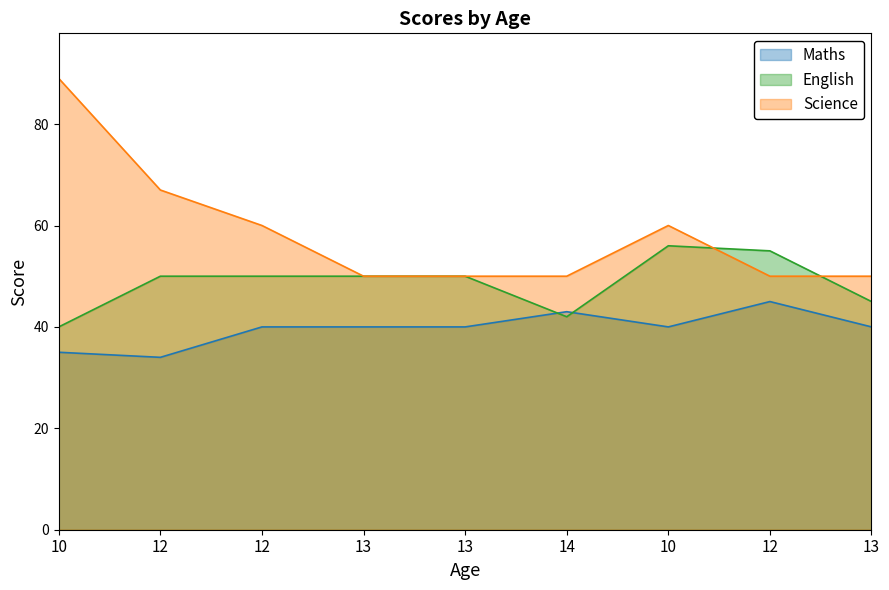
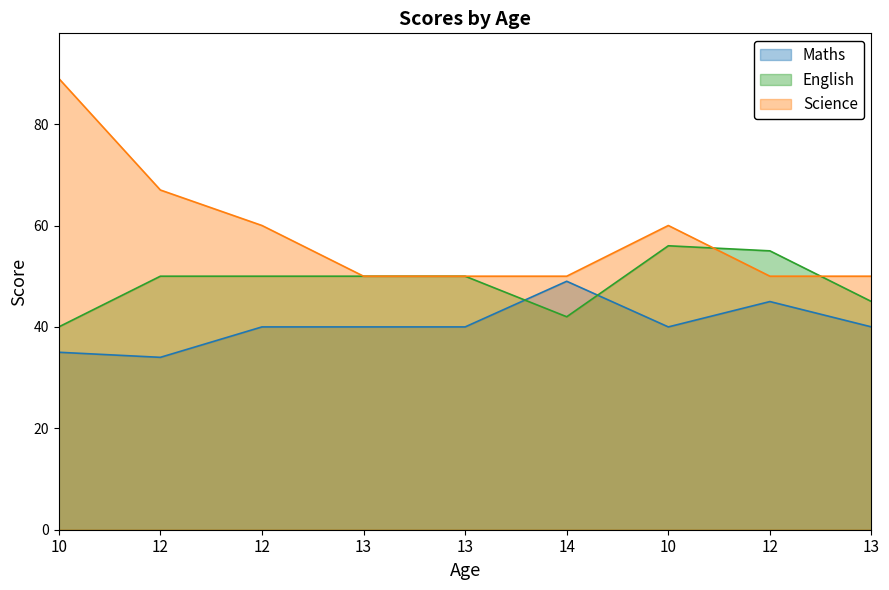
  {
    "Maths": {
-     "14": 43
+     "14": 49
    },
    "English": {
      "14": 42
    },
    "Science": {
      "14": 50
    }
  }
